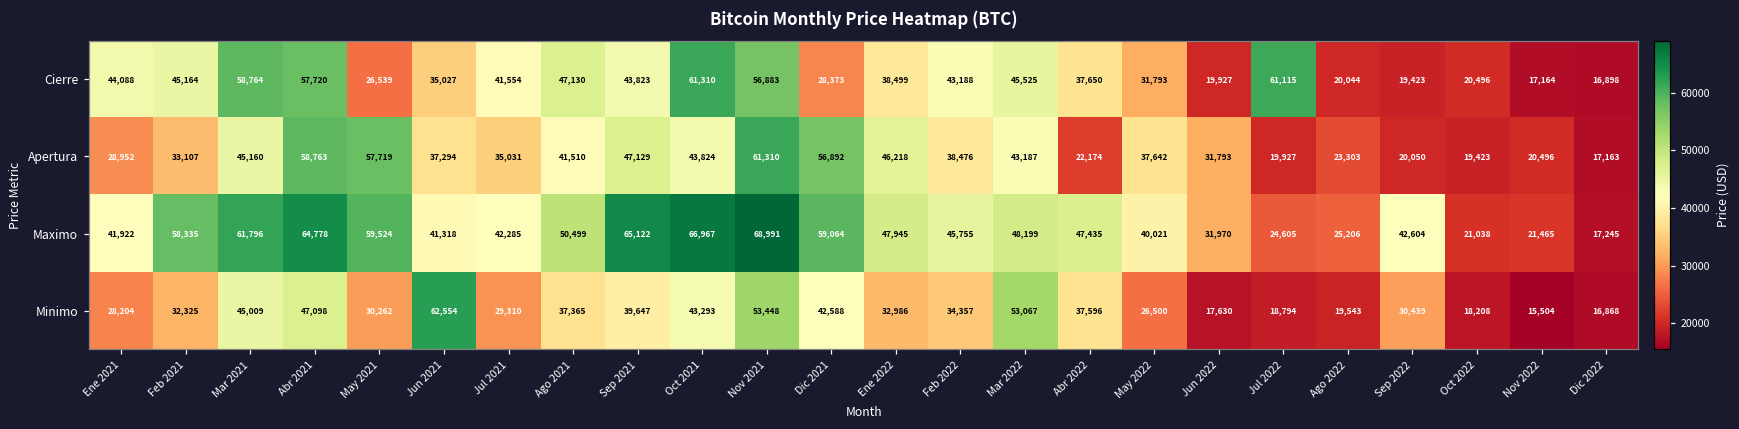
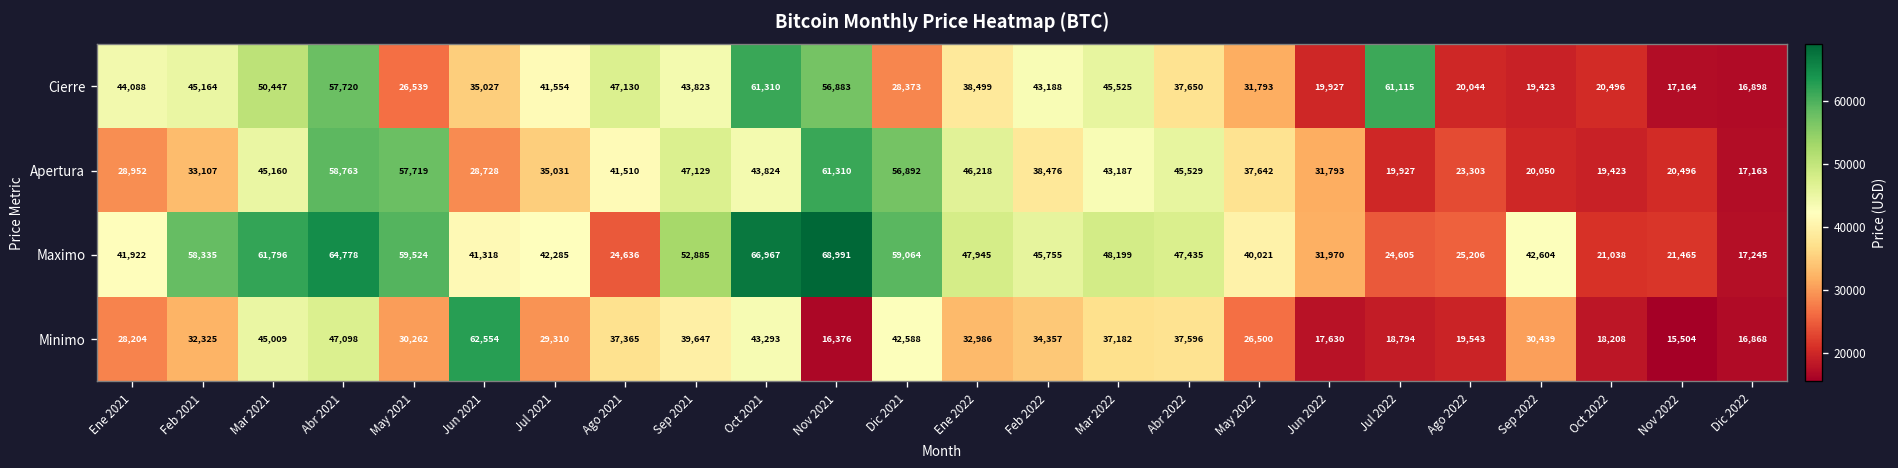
  {
    "Cierre": {
      "Ene 2021": "44,088",
      "Feb 2021": "45,164",
-     "Mar 2021": "58,764",
+     "Mar 2021": "50,447",
      "Abr 2021": "57,720",
      "May 2021": "26,539",
      "Jun 2021": "35,027",
      "Jul 2021": "41,554",
      "Ago 2021": "47,130",
      "Sep 2021": "43,823",
      "Oct 2021": "61,310",
      "Nov 2021": "56,883",
      "Dic 2021": "28,373",
      "Ene 2022": "38,499",
      "Feb 2022": "43,188",
      "Mar 2022": "45,525",
      "Abr 2022": "37,650",
      "May 2022": "31,793",
      "Jun 2022": "19,927",
      "Jul 2022": "61,115",
      "Ago 2022": "20,044",
      "Sep 2022": "19,423",
      "Oct 2022": "20,496",
      "Nov 2022": "17,164",
      "Dic 2022": "16,898"
    },
    "Apertura": {
      "Ene 2021": "28,952",
      "Feb 2021": "33,107",
      "Mar 2021": "45,160",
      "Abr 2021": "58,763",
      "May 2021": "57,719",
-     "Jun 2021": "37,294",
+     "Jun 2021": "28,728",
      "Jul 2021": "35,031",
      "Ago 2021": "41,510",
      "Sep 2021": "47,129",
      "Oct 2021": "43,824",
      "Nov 2021": "61,310",
      "Dic 2021": "56,892",
      "Ene 2022": "46,218",
      "Feb 2022": "38,476",
      "Mar 2022": "43,187",
-     "Abr 2022": "22,174",
+     "Abr 2022": "45,529",
      "May 2022": "37,642",
      "Jun 2022": "31,793",
      "Jul 2022": "19,927",
      "Ago 2022": "23,303",
      "Sep 2022": "20,050",
      "Oct 2022": "19,423",
      "Nov 2022": "20,496",
      "Dic 2022": "17,163"
    },
    "Maximo": {
      "Ene 2021": "41,922",
      "Feb 2021": "58,335",
      "Mar 2021": "61,796",
      "Abr 2021": "64,778",
      "May 2021": "59,524",
      "Jun 2021": "41,318",
      "Jul 2021": "42,285",
-     "Ago 2021": "50,499",
-     "Sep 2021": "65,122",
+     "Ago 2021": "24,636",
+     "Sep 2021": "52,885",
      "Oct 2021": "66,967",
      "Nov 2021": "68,991",
      "Dic 2021": "59,064",
      "Ene 2022": "47,945",
      "Feb 2022": "45,755",
      "Mar 2022": "48,199",
      "Abr 2022": "47,435",
      "May 2022": "40,021",
      "Jun 2022": "31,970",
      "Jul 2022": "24,605",
      "Ago 2022": "25,206",
      "Sep 2022": "42,604",
      "Oct 2022": "21,038",
      "Nov 2022": "21,465",
      "Dic 2022": "17,245"
    },
    "Minimo": {
      "Ene 2021": "28,204",
      "Feb 2021": "32,325",
      "Mar 2021": "45,009",
      "Abr 2021": "47,098",
      "May 2021": "30,262",
      "Jun 2021": "62,554",
      "Jul 2021": "29,310",
      "Ago 2021": "37,365",
      "Sep 2021": "39,647",
      "Oct 2021": "43,293",
-     "Nov 2021": "53,448",
+     "Nov 2021": "16,376",
      "Dic 2021": "42,588",
      "Ene 2022": "32,986",
      "Feb 2022": "34,357",
-     "Mar 2022": "53,067",
+     "Mar 2022": "37,182",
      "Abr 2022": "37,596",
      "May 2022": "26,500",
      "Jun 2022": "17,630",
      "Jul 2022": "18,794",
      "Ago 2022": "19,543",
      "Sep 2022": "30,439",
      "Oct 2022": "18,208",
      "Nov 2022": "15,504",
      "Dic 2022": "16,868"
    }
  }
